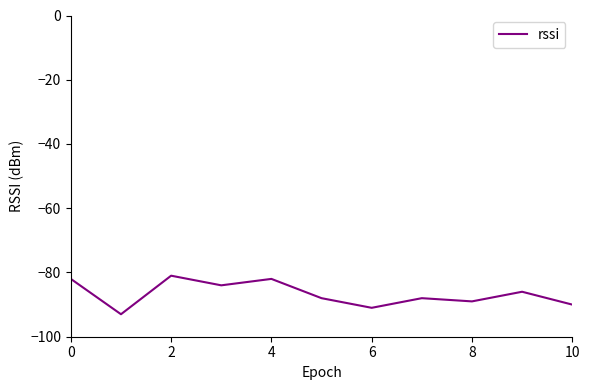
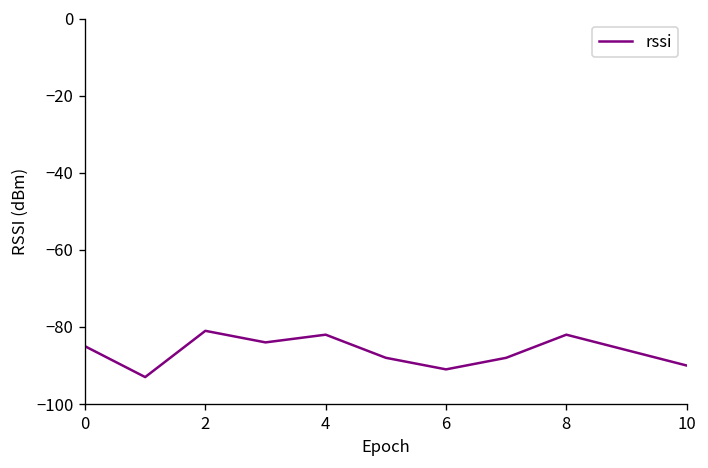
  {
-   "0": -82,
+   "0": -85,
    "2": -81,
    "4": -82,
    "6": -91,
-   "8": -89,
+   "8": -82,
    "10": -90
  }
